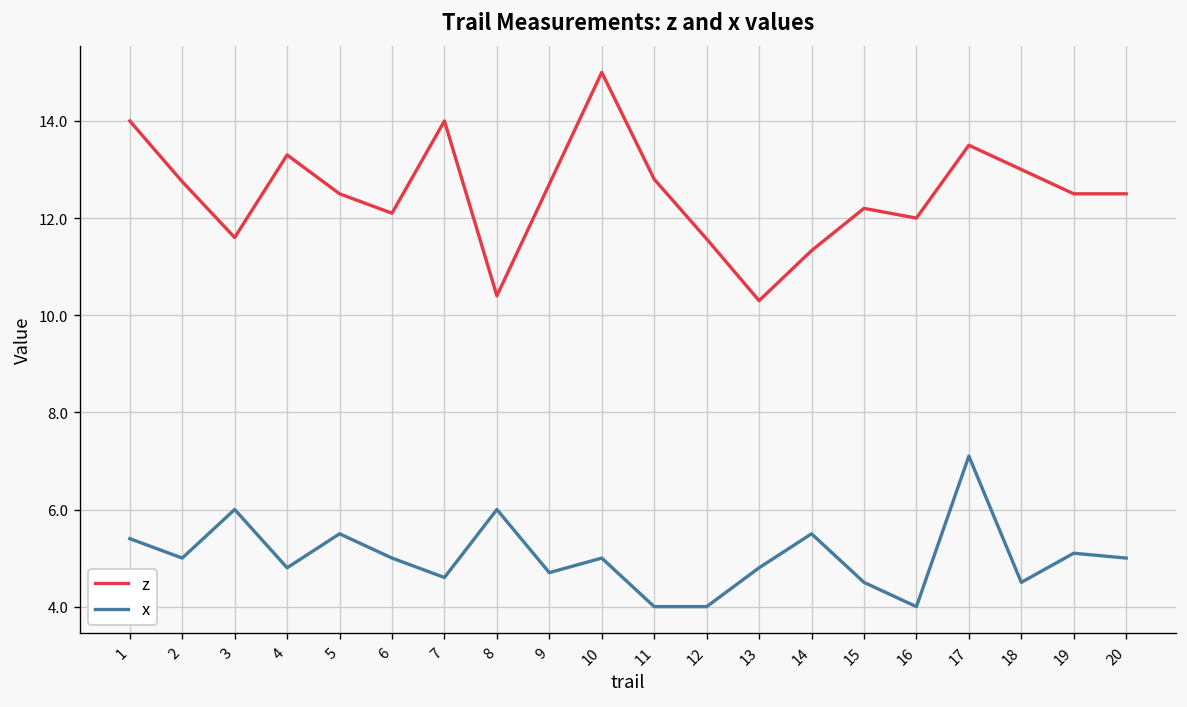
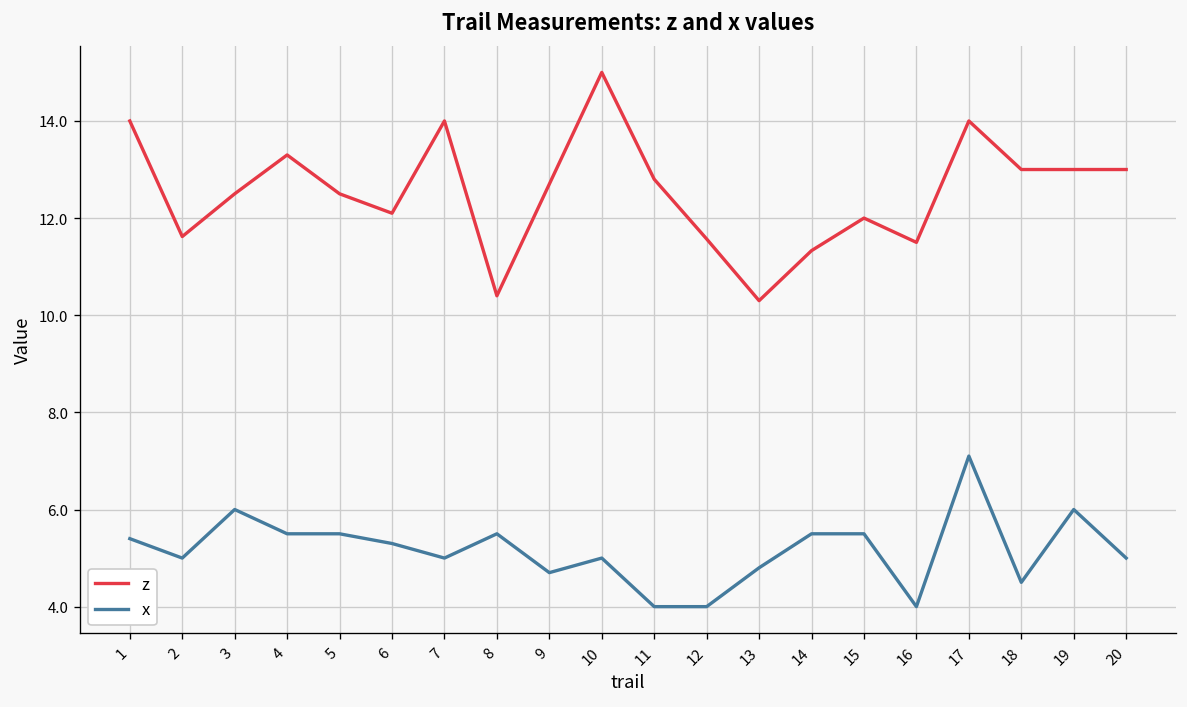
  {
    "z": {
      "1": 14.0,
-     "2": 12.8,
-     "3": 11.6,
+     "2": 11.6,
+     "3": 12.5,
      "4": 13.3,
      "5": 12.5,
      "6": 12.1,
      "7": 14.0,
      "8": 10.4,
      "9": 12.7,
      "10": 15.0,
      "11": 12.8,
      "12": 11.6,
      "13": 10.3,
      "14": 11.3,
-     "15": 12.2,
-     "16": 12.0,
-     "17": 13.5,
+     "15": 12.0,
+     "16": 11.5,
+     "17": 14.0,
      "18": 13.0,
-     "19": 12.5,
-     "20": 12.5
+     "19": 13.0,
+     "20": 13.0
    },
    "x": {
      "1": 5.4,
      "2": 5.0,
      "3": 6.0,
-     "4": 4.8,
+     "4": 5.5,
      "5": 5.5,
-     "6": 5.0,
-     "7": 4.6,
-     "8": 6.0,
+     "6": 5.3,
+     "7": 5.0,
+     "8": 5.5,
      "9": 4.7,
      "10": 5.0,
      "11": 4.0,
      "12": 4.0,
      "13": 4.8,
      "14": 5.5,
-     "15": 4.5,
+     "15": 5.5,
      "16": 4.0,
      "17": 7.1,
      "18": 4.5,
-     "19": 5.1,
+     "19": 6.0,
      "20": 5.0
    }
  }
